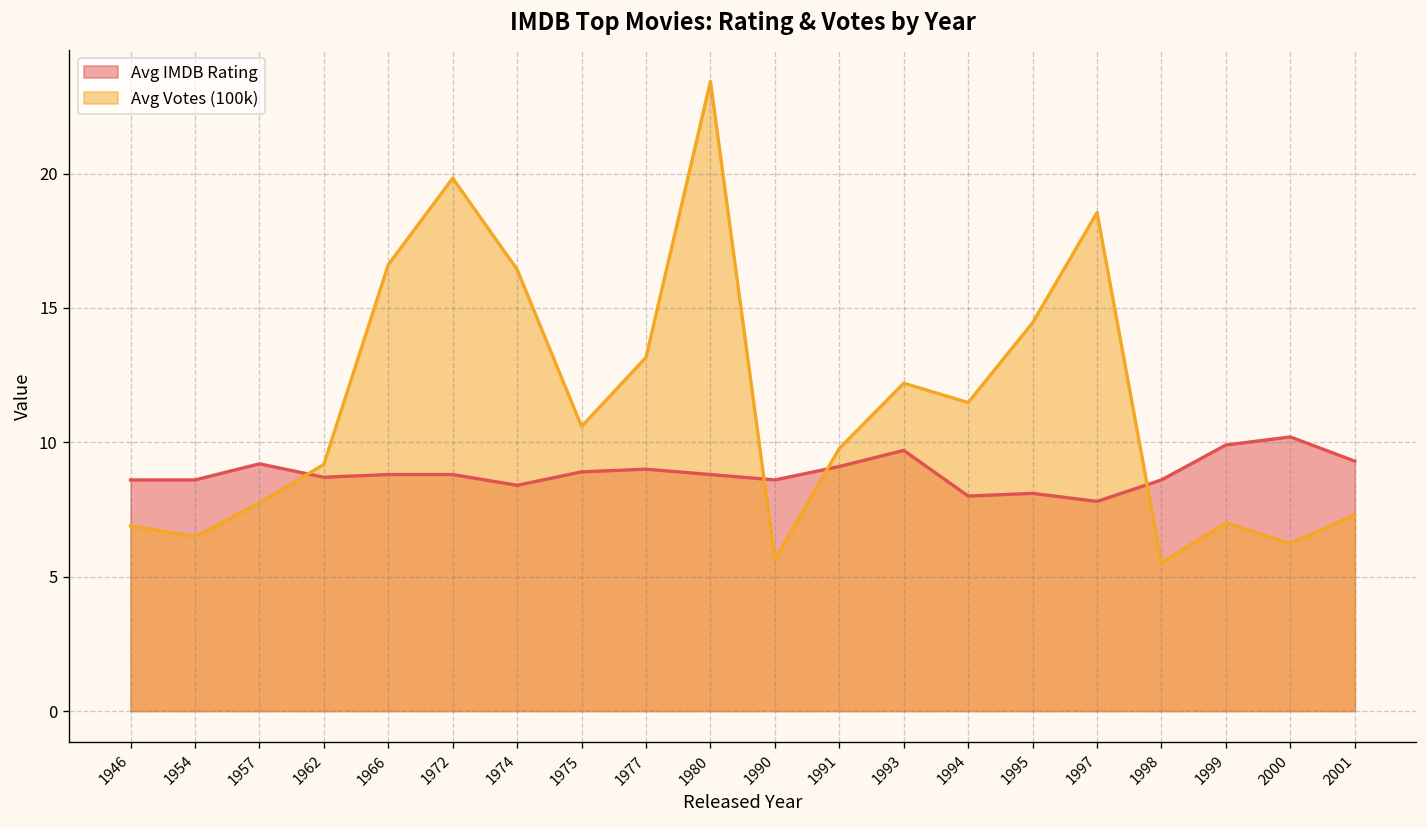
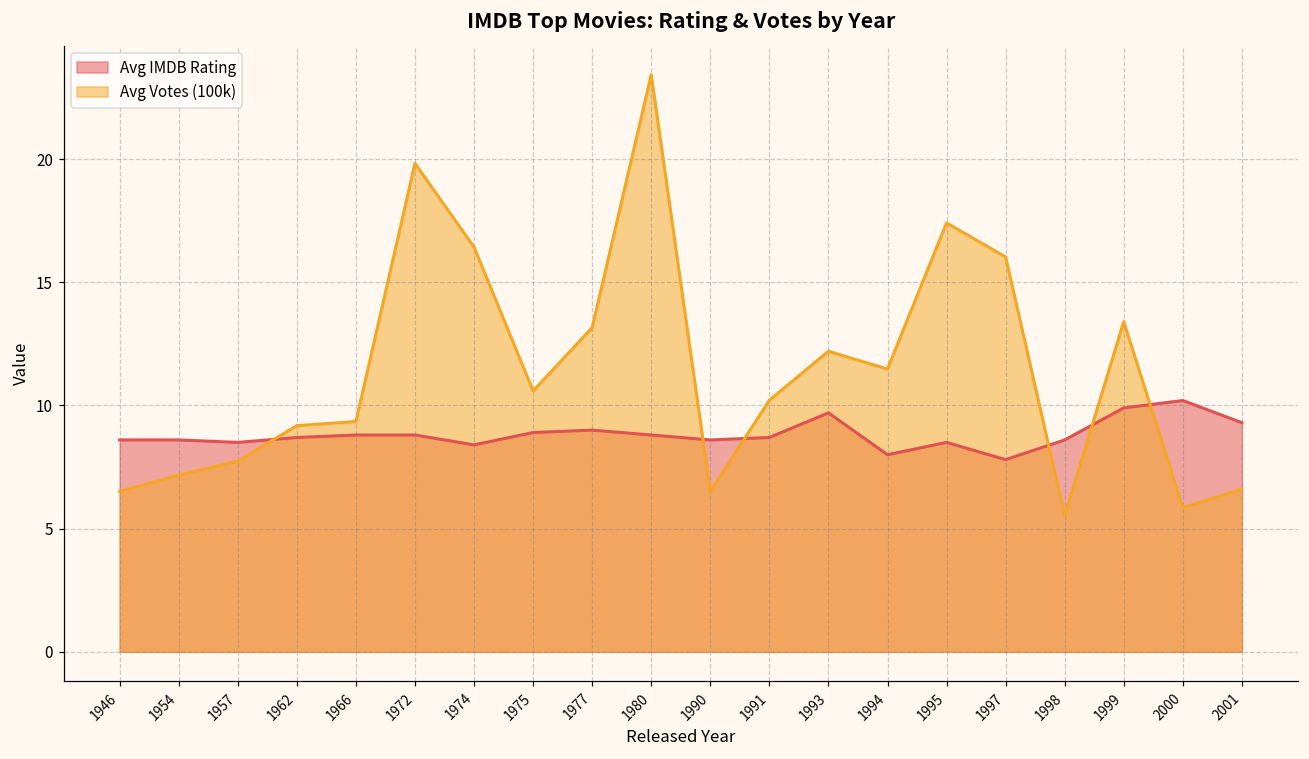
  {
    "Avg IMDB Rating": {
      "1946": 8.6,
      "1954": 8.6,
-     "1957": 9.2,
+     "1957": 8.5,
      "1962": 8.7,
      "1966": 8.8,
      "1972": 8.8,
      "1974": 8.4,
      "1975": 8.9,
      "1977": 9.0,
      "1980": 8.8,
      "1990": 8.6,
-     "1991": 9.1,
+     "1991": 8.7,
      "1993": 9.7,
      "1994": 8.0,
-     "1995": 8.1,
+     "1995": 8.5,
      "1997": 7.8,
      "1998": 8.6,
      "1999": 9.9,
      "2000": 10.2,
      "2001": 9.3
    },
    "Avg Votes (100k)": {
-     "1946": 6.9,
-     "1954": 6.5,
+     "1946": 6.5,
+     "1954": 7.2,
      "1957": 7.7,
      "1962": 9.2,
-     "1966": 16.6,
+     "1966": 9.4,
      "1972": 19.8,
      "1974": 16.4,
      "1975": 10.6,
      "1977": 13.2,
      "1980": 23.4,
-     "1990": 5.6,
-     "1991": 9.8,
+     "1990": 6.5,
+     "1991": 10.2,
      "1993": 12.2,
      "1994": 11.5,
-     "1995": 14.5,
-     "1997": 18.6,
+     "1995": 17.4,
+     "1997": 16.0,
      "1998": 5.5,
-     "1999": 7.0,
-     "2000": 6.2,
-     "2001": 7.3
+     "1999": 13.4,
+     "2000": 5.9,
+     "2001": 6.6
    }
  }
